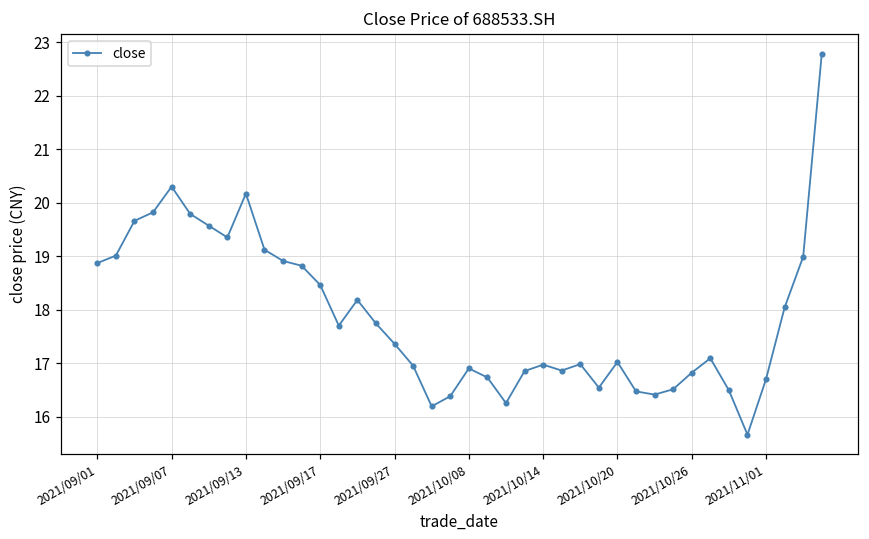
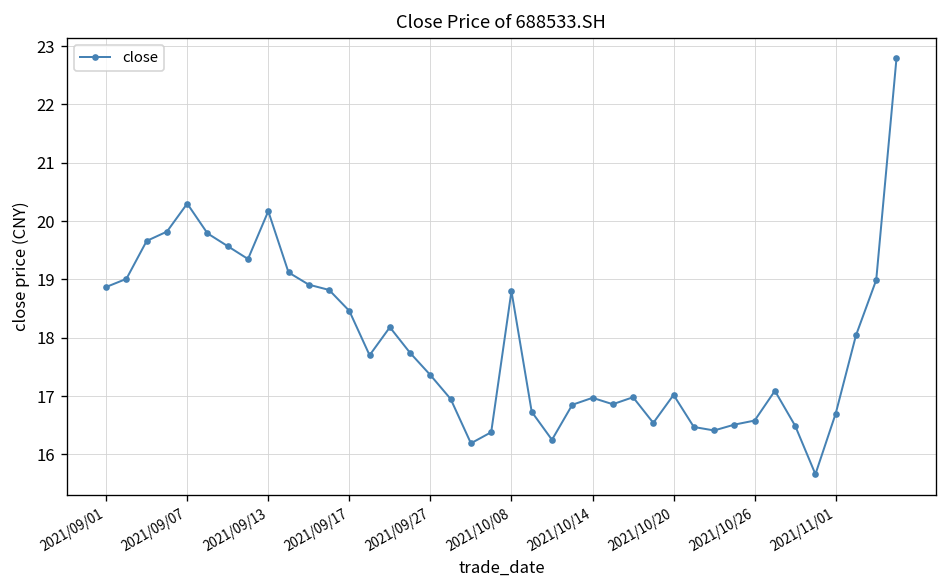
  {
    "2021/09/01": 18.9,
    "2021/09/07": 20.3,
    "2021/09/13": 20.2,
    "2021/09/17": 18.5,
    "2021/09/27": 17.4,
-   "2021/10/08": 16.9,
+   "2021/10/08": 18.8,
    "2021/10/14": 17.0,
    "2021/10/20": 17.0,
-   "2021/10/26": 16.8,
+   "2021/10/26": 16.6,
    "2021/11/01": 16.7
  }
